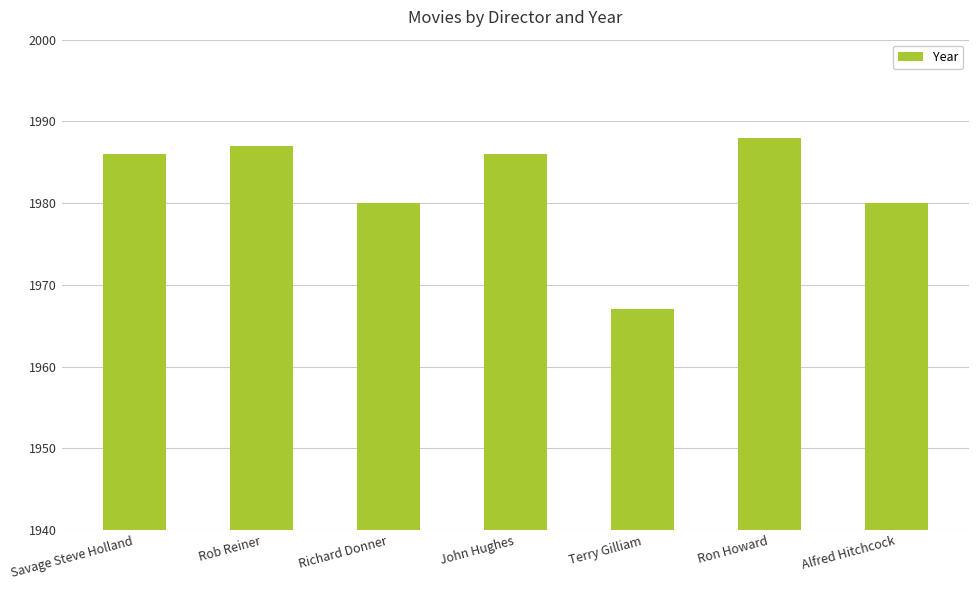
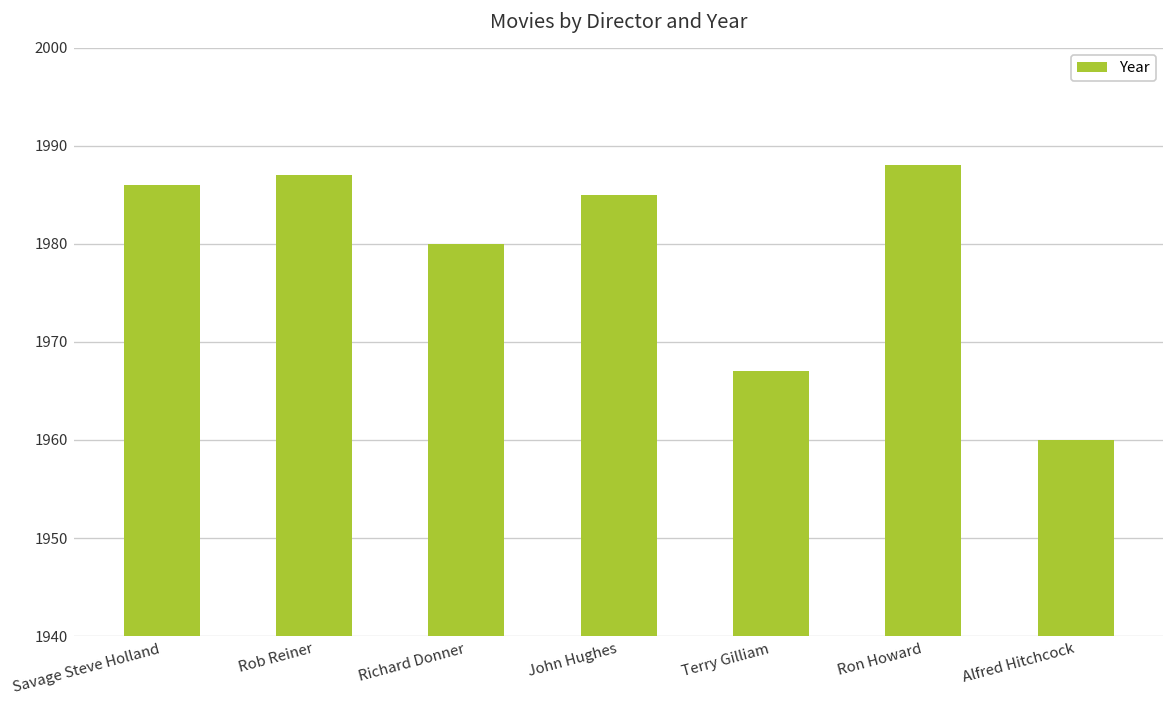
  {
    "Savage Steve Holland": 1986,
    "Rob Reiner": 1987,
    "Richard Donner": 1980,
-   "John Hughes": 1986,
+   "John Hughes": 1985,
    "Terry Gilliam": 1967,
    "Ron Howard": 1988,
-   "Alfred Hitchcock": 1980
+   "Alfred Hitchcock": 1960
  }
